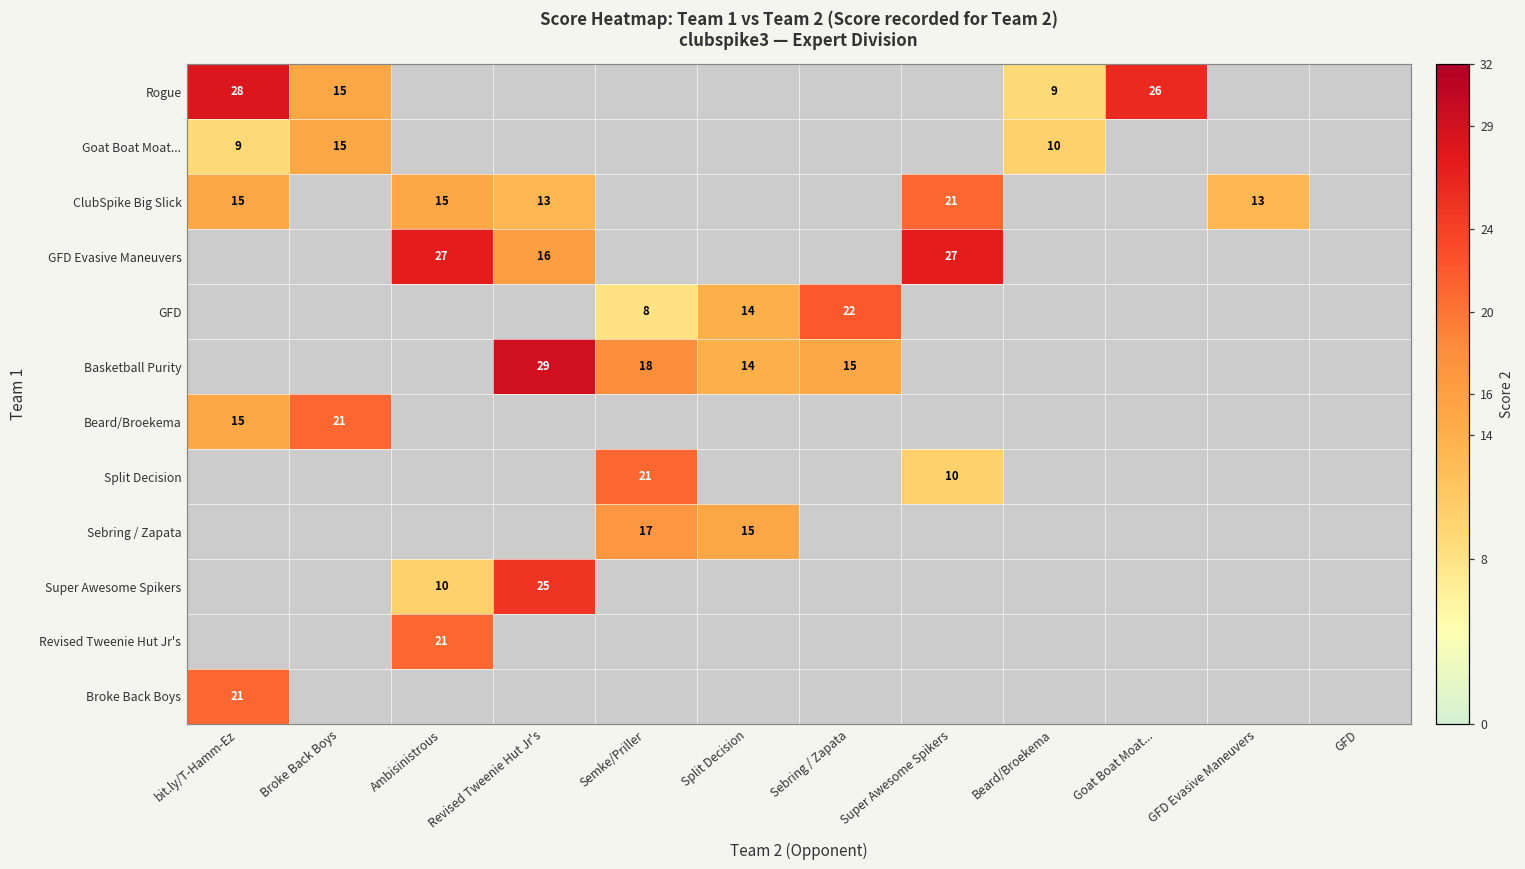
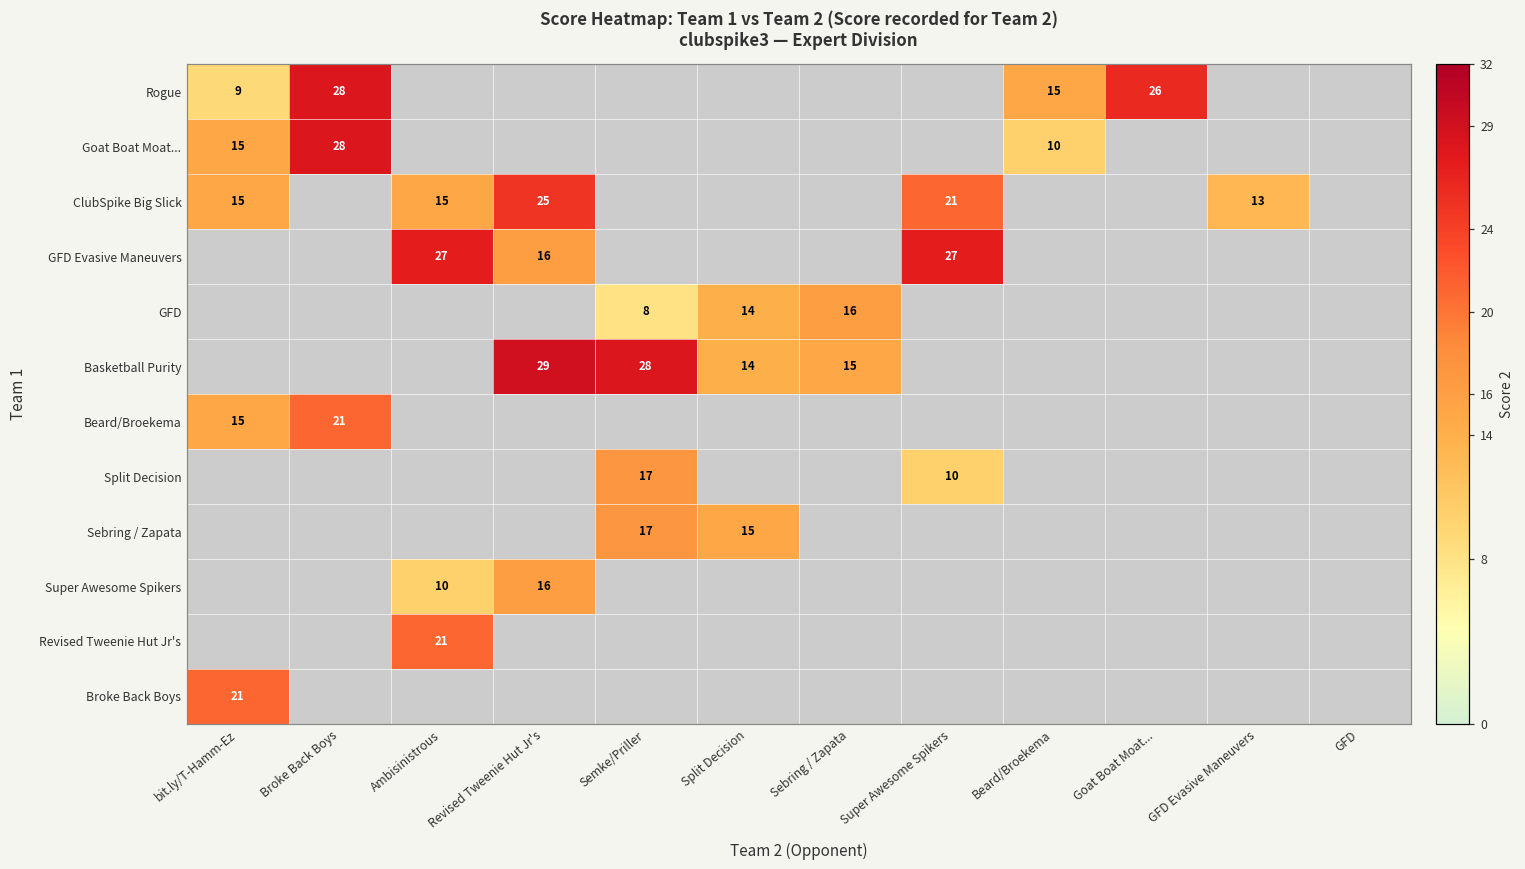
  {
    "Rogue": {
-     "bit.ly/T-Hamm-Ez": 28,
-     "Broke Back Boys": 15,
-     "Beard/Broekema": 9,
+     "bit.ly/T-Hamm-Ez": 9,
+     "Broke Back Boys": 28,
+     "Beard/Broekema": 15,
      "Goat Boat Moat...": 26
    },
    "Goat Boat Moat...": {
-     "bit.ly/T-Hamm-Ez": 9,
-     "Broke Back Boys": 15,
+     "bit.ly/T-Hamm-Ez": 15,
+     "Broke Back Boys": 28,
      "Beard/Broekema": 10
    },
    "ClubSpike Big Slick": {
      "bit.ly/T-Hamm-Ez": 15,
      "Ambisinistrous": 15,
-     "Revised Tweenie Hut Jr's": 13,
+     "Revised Tweenie Hut Jr's": 25,
      "Super Awesome Spikers": 21,
      "GFD Evasive Maneuvers": 13
    },
    "GFD Evasive Maneuvers": {
      "Ambisinistrous": 27,
      "Revised Tweenie Hut Jr's": 16,
      "Super Awesome Spikers": 27
    },
    "GFD": {
      "Semke/Priller": 8,
      "Split Decision": 14,
-     "Sebring / Zapata": 22
+     "Sebring / Zapata": 16
    },
    "Basketball Purity": {
      "Revised Tweenie Hut Jr's": 29,
-     "Semke/Priller": 18,
+     "Semke/Priller": 28,
      "Split Decision": 14,
      "Sebring / Zapata": 15
    },
    "Beard/Broekema": {
      "bit.ly/T-Hamm-Ez": 15,
      "Broke Back Boys": 21
    },
    "Split Decision": {
-     "Semke/Priller": 21,
+     "Semke/Priller": 17,
      "Super Awesome Spikers": 10
    },
    "Sebring / Zapata": {
      "Semke/Priller": 17,
      "Split Decision": 15
    },
    "Super Awesome Spikers": {
      "Ambisinistrous": 10,
-     "Revised Tweenie Hut Jr's": 25
+     "Revised Tweenie Hut Jr's": 16
    },
    "Revised Tweenie Hut Jr's": {
      "Ambisinistrous": 21
    },
    "Broke Back Boys": {
      "bit.ly/T-Hamm-Ez": 21
    }
  }
